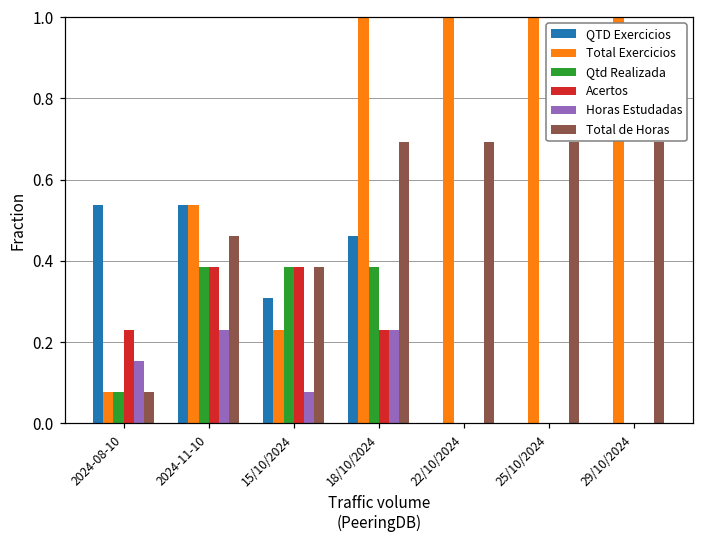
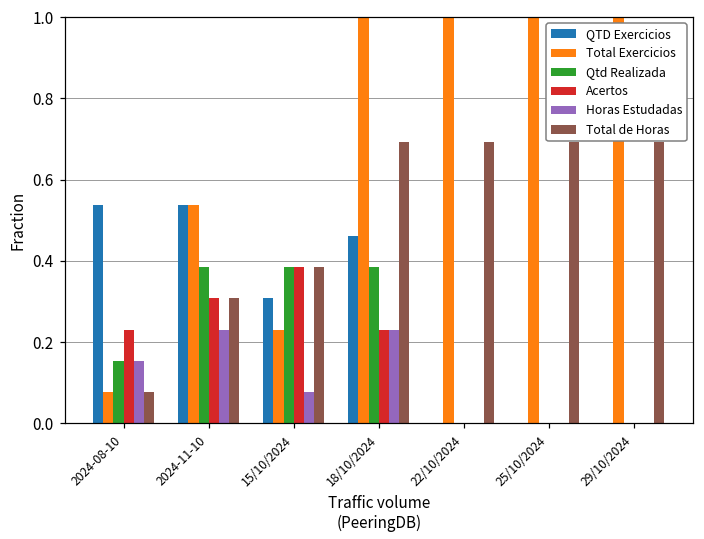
  {
    "QTD Exercicios": {
      "2024-08-10": 0.54,
      "2024-11-10": 0.54,
      "15/10/2024": 0.31,
      "18/10/2024": 0.46,
      "22/10/2024": 0.00,
      "25/10/2024": 0.00,
      "29/10/2024": 0.00
    },
    "Total Exercicios": {
      "2024-08-10": 0.08,
      "2024-11-10": 0.54,
      "15/10/2024": 0.23,
      "18/10/2024": 1.00,
      "22/10/2024": 1.00,
      "25/10/2024": 1.00,
      "29/10/2024": 1.00
    },
    "Qtd Realizada": {
-     "2024-08-10": 0.08,
+     "2024-08-10": 0.15,
      "2024-11-10": 0.38,
      "15/10/2024": 0.38,
      "18/10/2024": 0.38,
      "22/10/2024": 0.00,
      "25/10/2024": 0.00,
      "29/10/2024": 0.00
    },
    "Acertos": {
      "2024-08-10": 0.23,
-     "2024-11-10": 0.38,
+     "2024-11-10": 0.31,
      "15/10/2024": 0.38,
      "18/10/2024": 0.23,
      "22/10/2024": 0.00,
      "25/10/2024": 0.00,
      "29/10/2024": 0.00
    },
    "Horas Estudadas": {
      "2024-08-10": 0.15,
      "2024-11-10": 0.23,
      "15/10/2024": 0.08,
      "18/10/2024": 0.23,
      "22/10/2024": 0.00,
      "25/10/2024": 0.00,
      "29/10/2024": 0.00
    },
    "Total de Horas": {
      "2024-08-10": 0.08,
-     "2024-11-10": 0.46,
+     "2024-11-10": 0.31,
      "15/10/2024": 0.38,
      "18/10/2024": 0.69,
      "22/10/2024": 0.69,
      "25/10/2024": 0.69,
      "29/10/2024": 0.69
    }
  }
